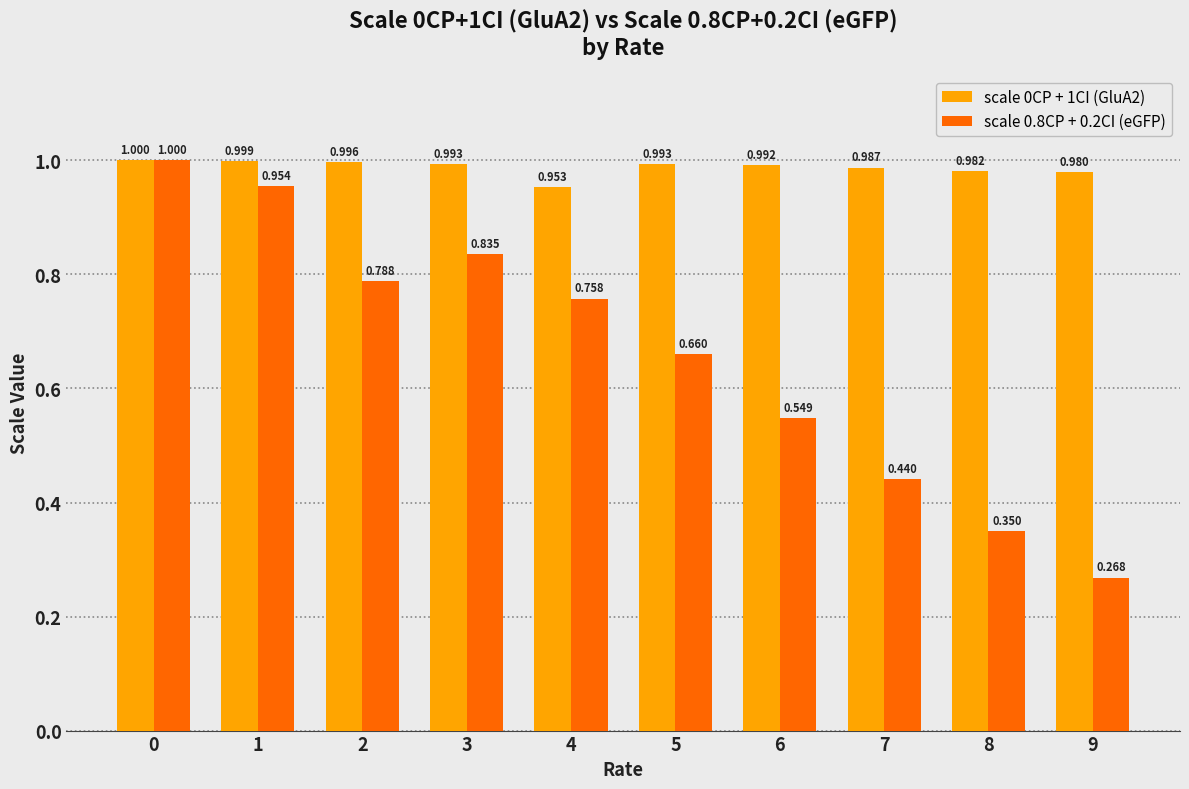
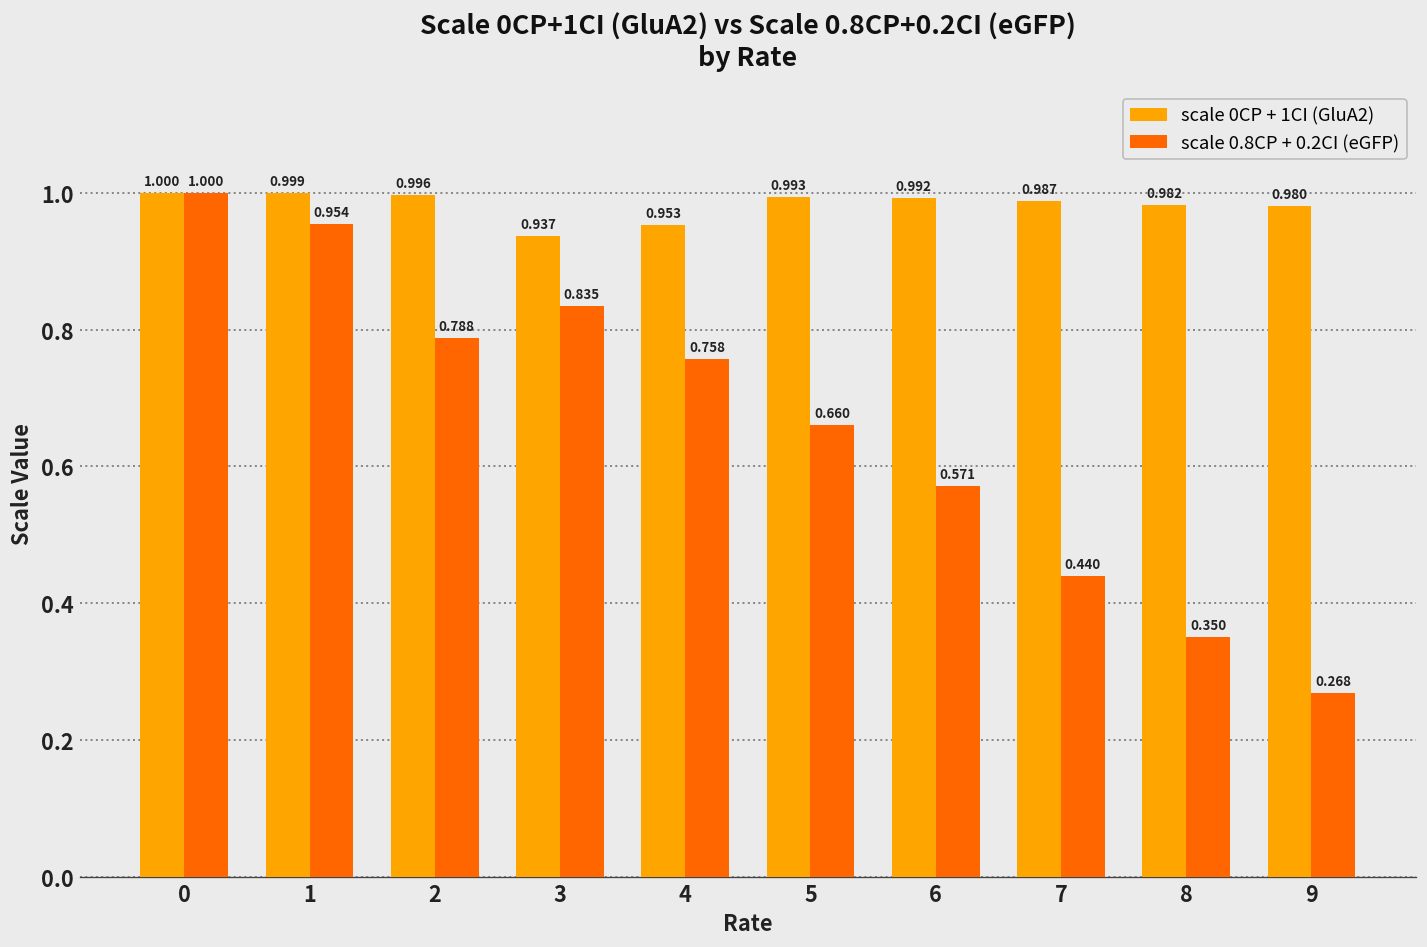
  {
    "scale 0CP + 1CI (GluA2)": {
      "0": 1.000,
      "1": 0.999,
      "2": 0.996,
-     "3": 0.993,
+     "3": 0.937,
      "4": 0.953,
      "5": 0.993,
      "6": 0.992,
      "7": 0.987,
      "8": 0.982,
      "9": 0.980
    },
    "scale 0.8CP + 0.2CI (eGFP)": {
      "0": 1.000,
      "1": 0.954,
      "2": 0.788,
      "3": 0.835,
      "4": 0.758,
      "5": 0.660,
-     "6": 0.549,
+     "6": 0.571,
      "7": 0.440,
      "8": 0.350,
      "9": 0.268
    }
  }
